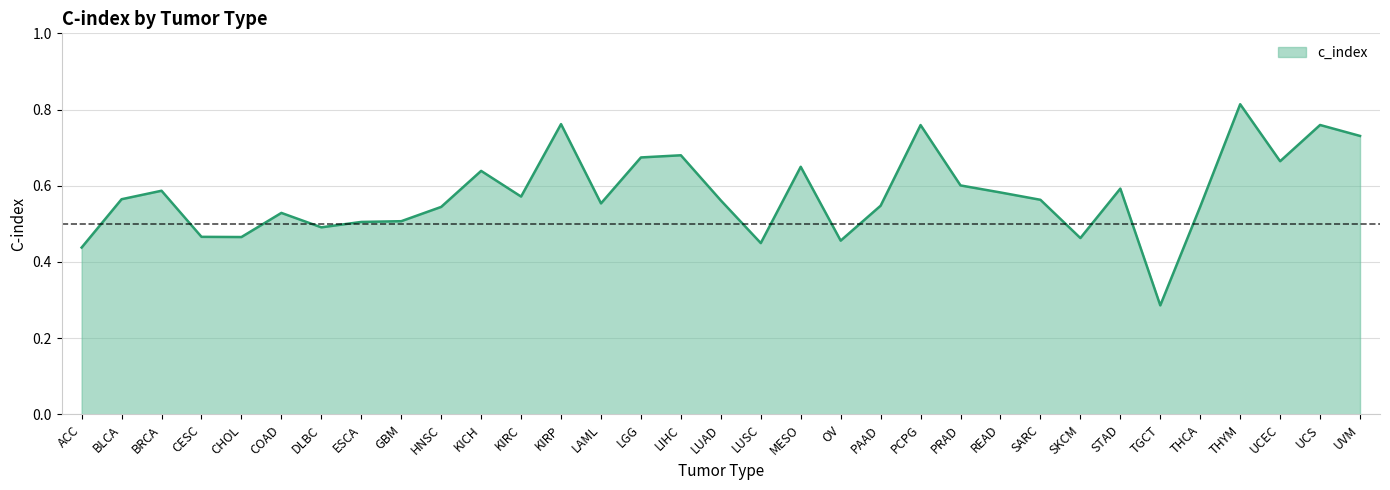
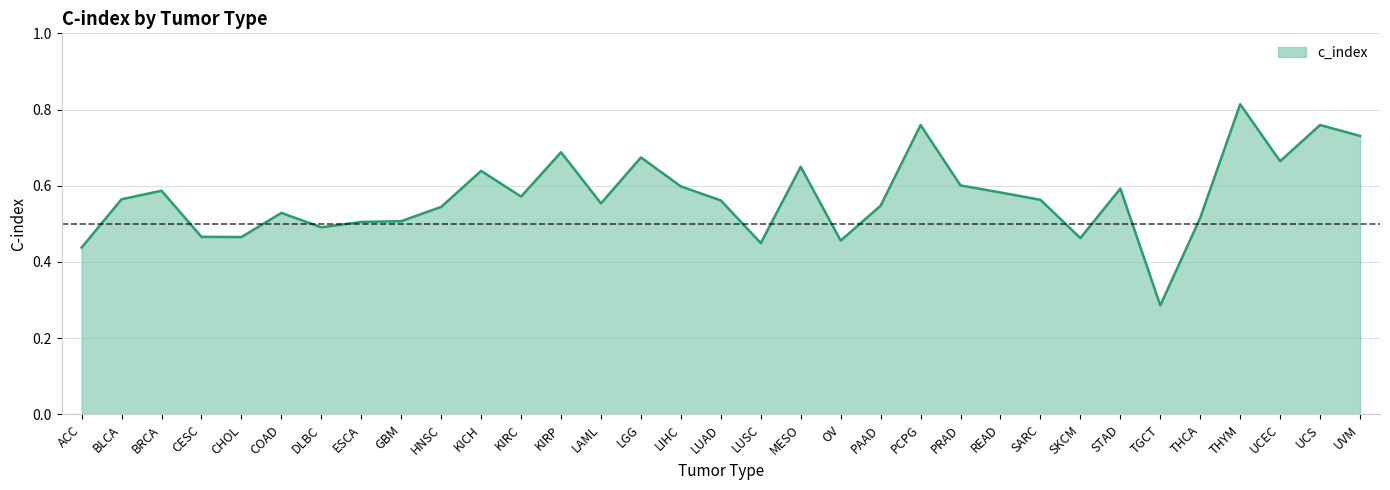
  {
    "ACC": 0.44,
    "BLCA": 0.56,
    "BRCA": 0.59,
    "CESC": 0.47,
    "CHOL": 0.47,
    "COAD": 0.53,
    "DLBC": 0.49,
    "ESCA": 0.51,
    "GBM": 0.51,
    "HNSC": 0.54,
    "KICH": 0.64,
    "KIRC": 0.57,
-   "KIRP": 0.76,
+   "KIRP": 0.69,
    "LAML": 0.55,
    "LGG": 0.67,
-   "LIHC": 0.68,
+   "LIHC": 0.60,
    "LUAD": 0.56,
    "LUSC": 0.45,
    "MESO": 0.65,
    "OV": 0.46,
    "PAAD": 0.55,
    "PCPG": 0.76,
    "PRAD": 0.60,
    "READ": 0.58,
    "SARC": 0.56,
    "SKCM": 0.46,
    "STAD": 0.59,
    "TGCT": 0.29,
-   "THCA": 0.55,
+   "THCA": 0.52,
    "THYM": 0.81,
    "UCEC": 0.66,
    "UCS": 0.76,
    "UVM": 0.73
  }
